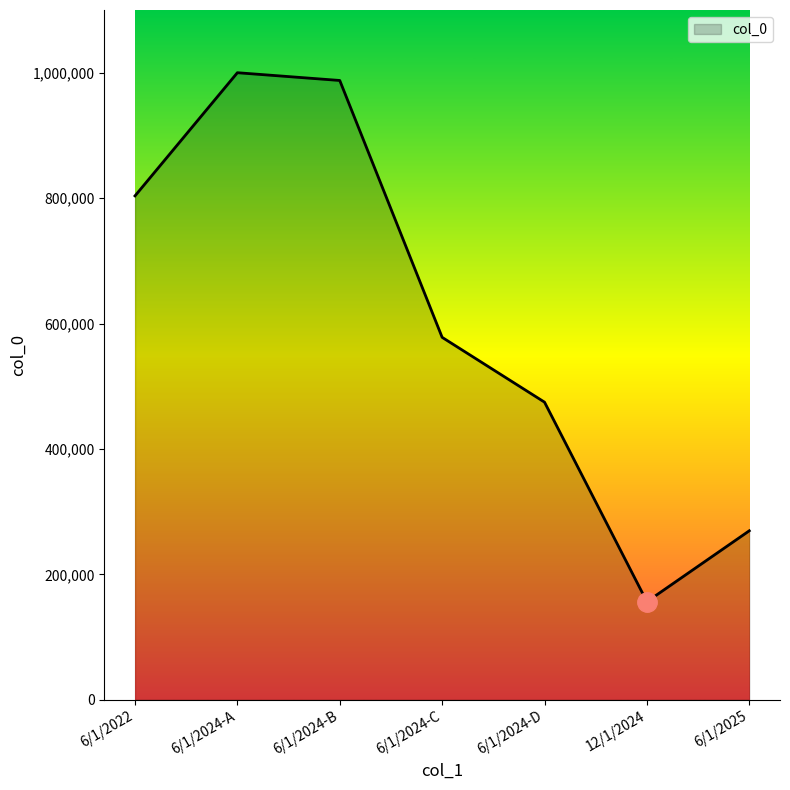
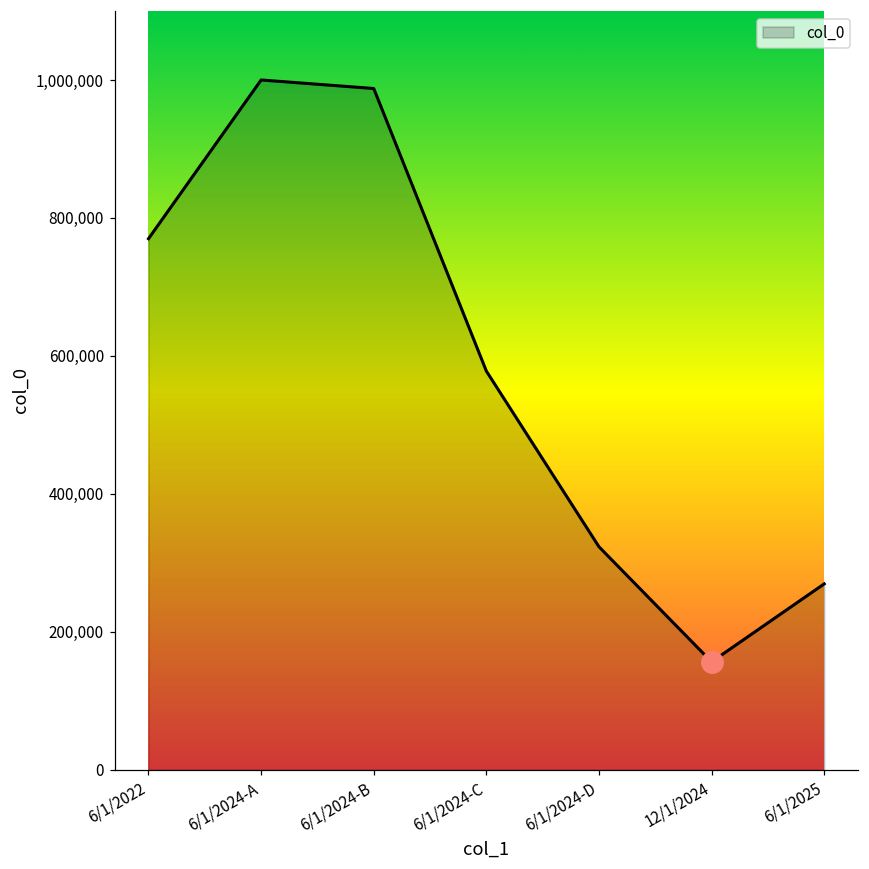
  {
    "col_0": {
-     "6/1/2022": "800,000",
+     "6/1/2022": "770,000",
      "6/1/2024-A": "1,000,000",
      "6/1/2024-B": "990,000",
      "6/1/2024-C": "580,000",
-     "6/1/2024-D": "470,000",
+     "6/1/2024-D": "320,000",
      "6/1/2025": "270,000"
    }
  }
